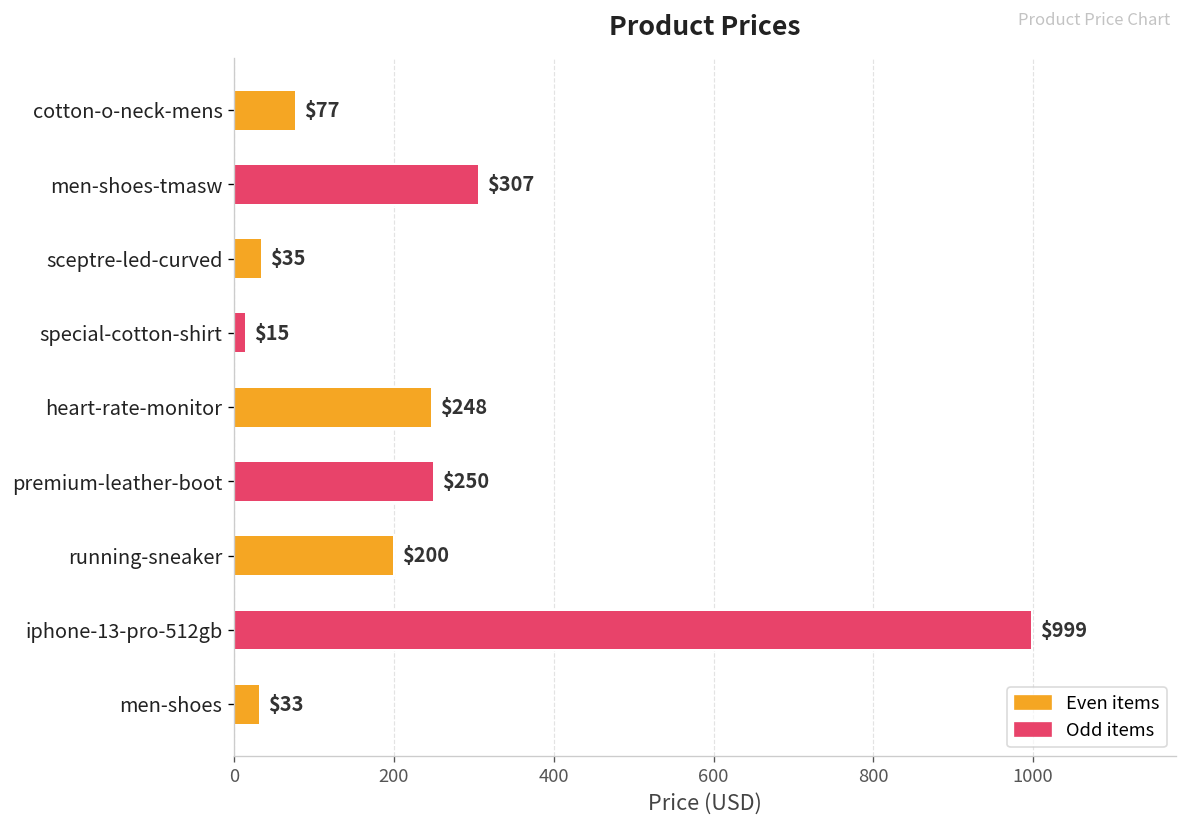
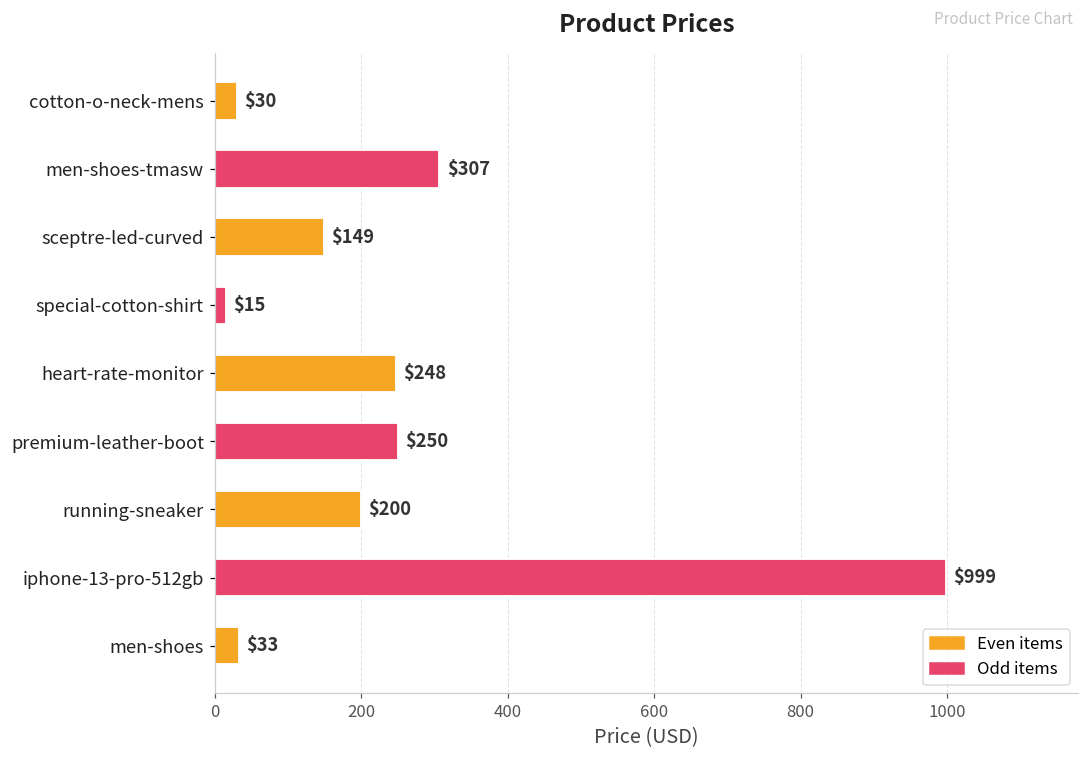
  {
-   "cotton-o-neck-mens": "$77",
+   "cotton-o-neck-mens": "$30",
    "men-shoes-tmasw": "$307",
-   "sceptre-led-curved": "$35",
+   "sceptre-led-curved": "$149",
    "special-cotton-shirt": "$15",
    "heart-rate-monitor": "$248",
    "premium-leather-boot": "$250",
    "running-sneaker": "$200",
    "iphone-13-pro-512gb": "$999",
    "men-shoes": "$33"
  }
